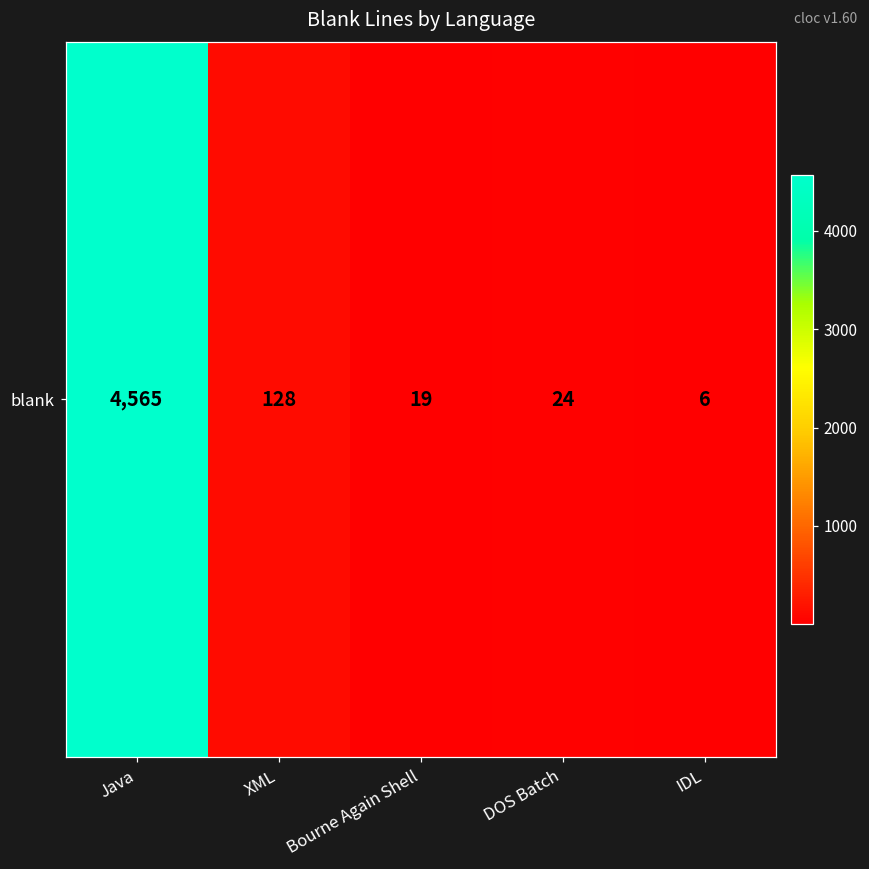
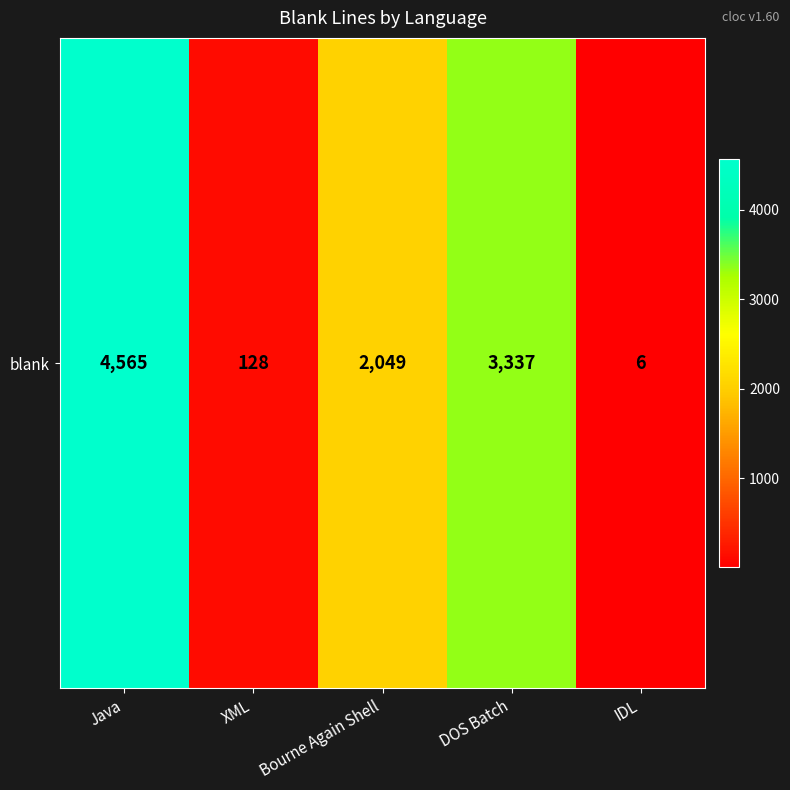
  {
    "blank": {
      "Java": "4,565",
      "XML": "128",
-     "Bourne Again Shell": "19",
-     "DOS Batch": "24",
+     "Bourne Again Shell": "2,049",
+     "DOS Batch": "3,337",
      "IDL": "6"
    }
  }
